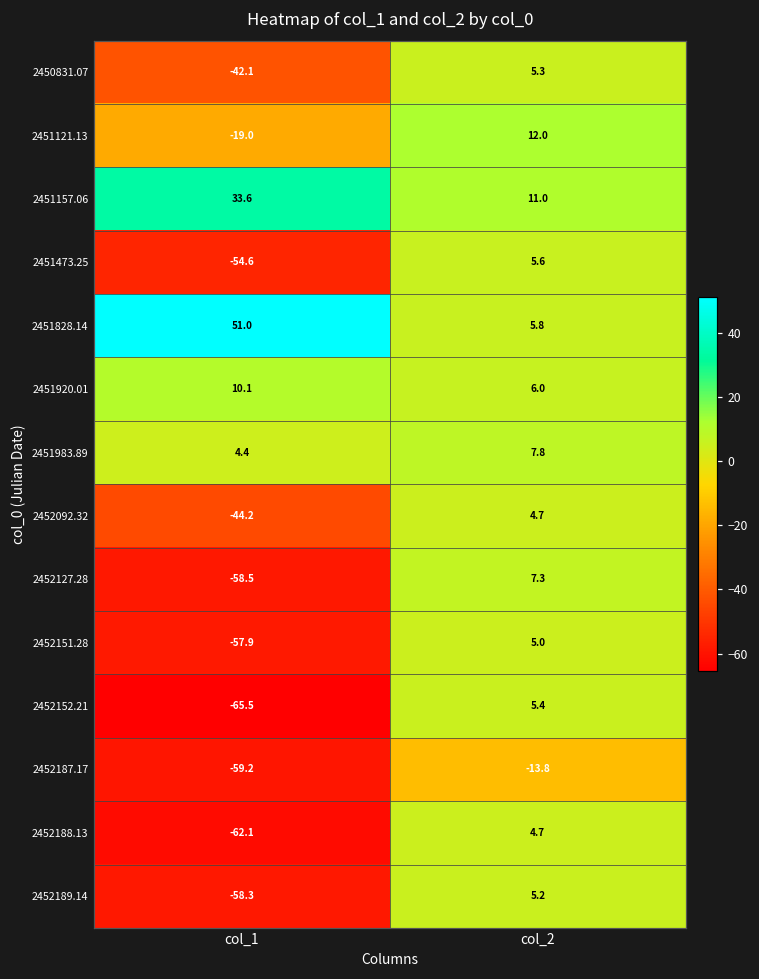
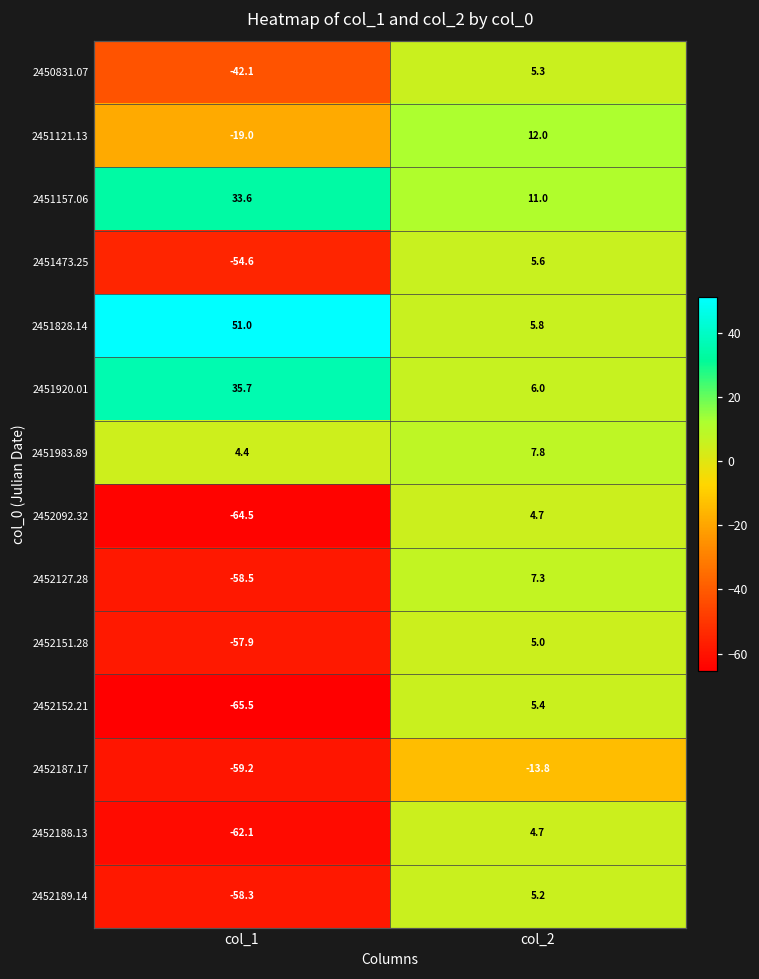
  {
    "2450831.07": {
      "col_1": -42.1,
      "col_2": 5.3
    },
    "2451121.13": {
      "col_1": -19.0,
      "col_2": 12.0
    },
    "2451157.06": {
      "col_1": 33.6,
      "col_2": 11.0
    },
    "2451473.25": {
      "col_1": -54.6,
      "col_2": 5.6
    },
    "2451828.14": {
      "col_1": 51.0,
      "col_2": 5.8
    },
    "2451920.01": {
-     "col_1": 10.1,
+     "col_1": 35.7,
      "col_2": 6.0
    },
    "2451983.89": {
      "col_1": 4.4,
      "col_2": 7.8
    },
    "2452092.32": {
-     "col_1": -44.2,
+     "col_1": -64.5,
      "col_2": 4.7
    },
    "2452127.28": {
      "col_1": -58.5,
      "col_2": 7.3
    },
    "2452151.28": {
      "col_1": -57.9,
      "col_2": 5.0
    },
    "2452152.21": {
      "col_1": -65.5,
      "col_2": 5.4
    },
    "2452187.17": {
      "col_1": -59.2,
      "col_2": -13.8
    },
    "2452188.13": {
      "col_1": -62.1,
      "col_2": 4.7
    },
    "2452189.14": {
      "col_1": -58.3,
      "col_2": 5.2
    }
  }
